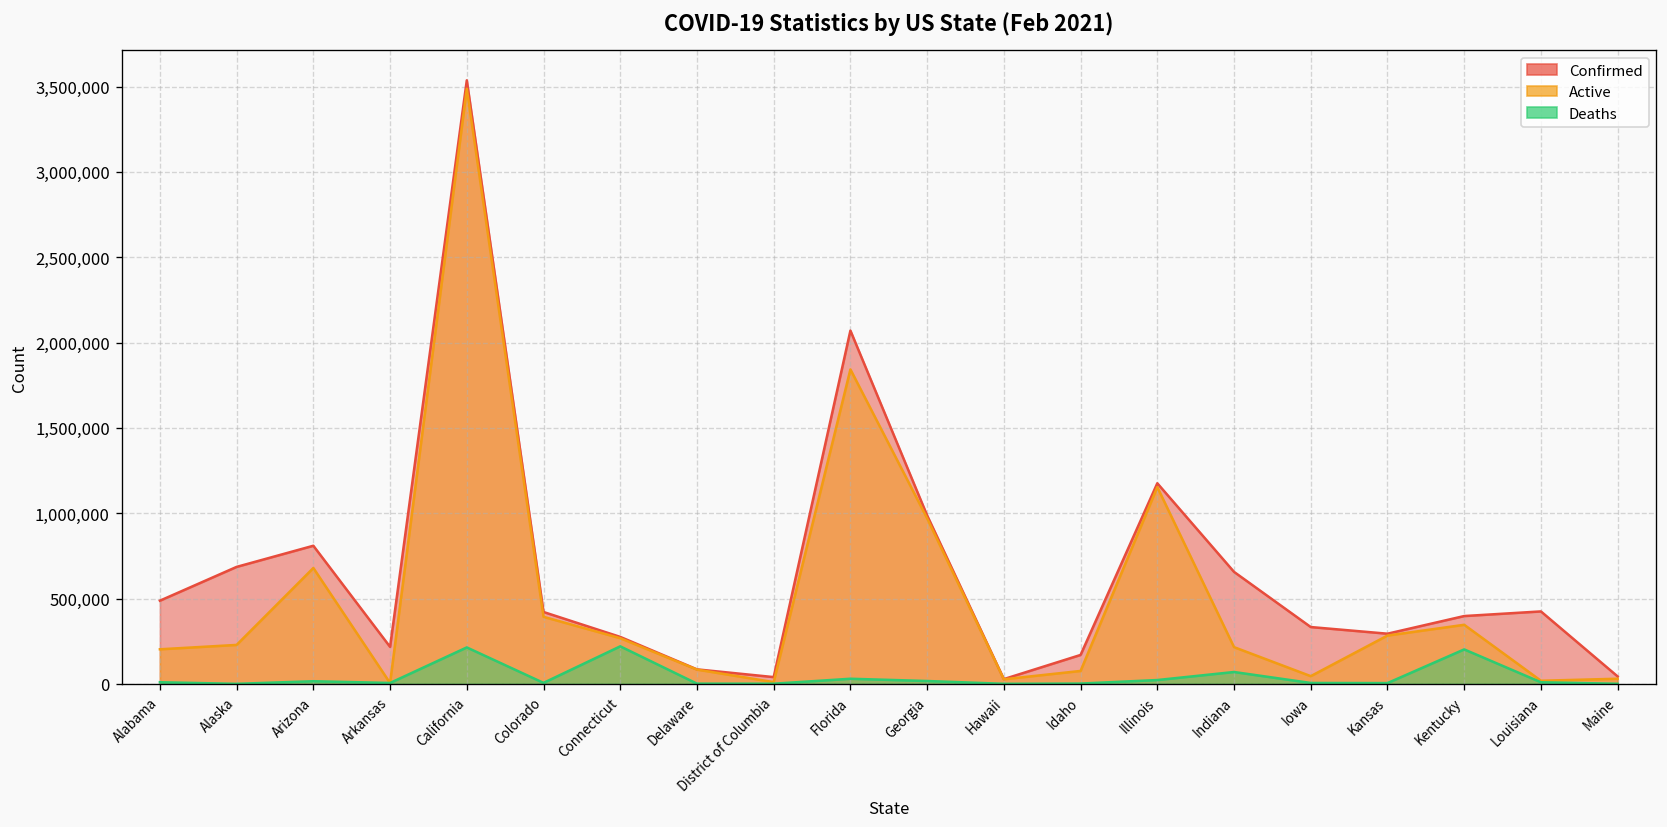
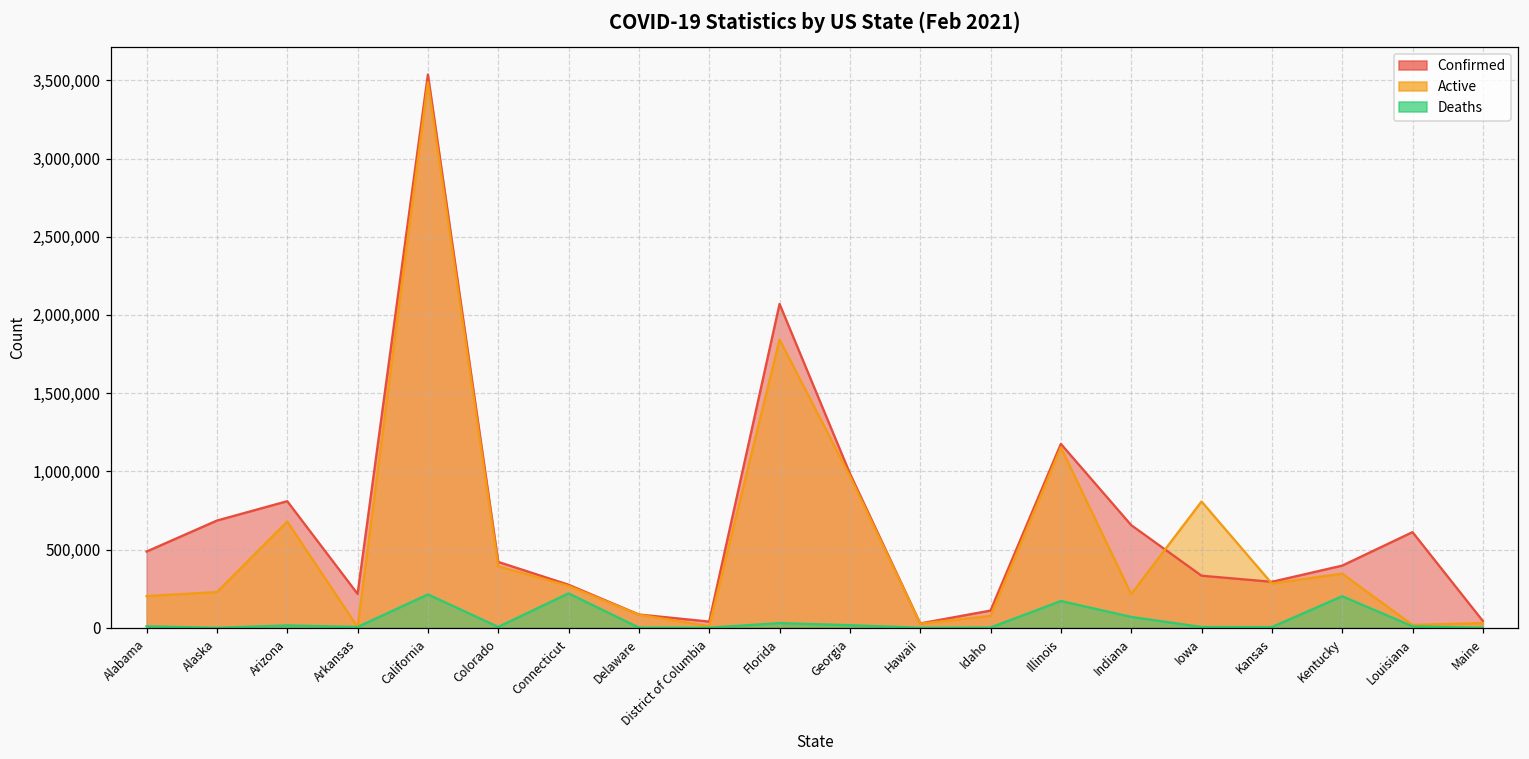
  {
    "Confirmed": {
      "Alabama": "490,000",
      "Alaska": "690,000",
      "Arizona": "810,000",
      "Arkansas": "220,000",
      "California": "3,540,000",
      "Colorado": "420,000",
      "District of Columbia": "40,000",
      "Florida": "2,070,000",
-     "Idaho": "170,000",
+     "Idaho": "110,000",
      "Illinois": "1,180,000",
      "Indiana": "660,000",
      "Iowa": "330,000",
      "Kentucky": "400,000",
-     "Louisiana": "420,000"
+     "Louisiana": "610,000"
    },
    "Active": {
      "Alabama": "200,000",
      "Alaska": "230,000",
      "Arizona": "680,000",
      "California": "3,490,000",
      "Colorado": "390,000",
      "Florida": "1,840,000",
      "Idaho": "80,000",
      "Illinois": "1,150,000",
      "Indiana": "220,000",
-     "Iowa": "50,000",
+     "Iowa": "810,000",
      "Kentucky": "350,000"
    },
    "Deaths": {
      "Alabama": "10,000",
      "Alaska": "0",
      "Arizona": "20,000",
      "California": "210,000",
      "Colorado": "10,000",
      "Connecticut": "220,000",
      "Delaware": "0",
      "Florida": "30,000",
      "Georgia": "20,000",
      "Hawaii": "0",
      "Idaho": "0",
-     "Illinois": "20,000",
+     "Illinois": "170,000",
      "Indiana": "70,000",
      "Iowa": "10,000",
      "Kansas": "0",
      "Kentucky": "200,000",
      "Maine": "0"
    }
  }
